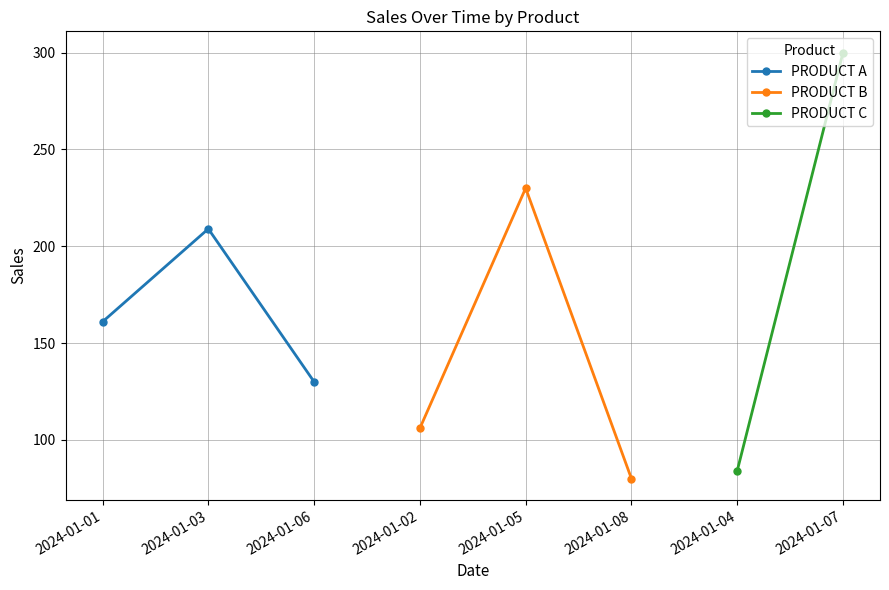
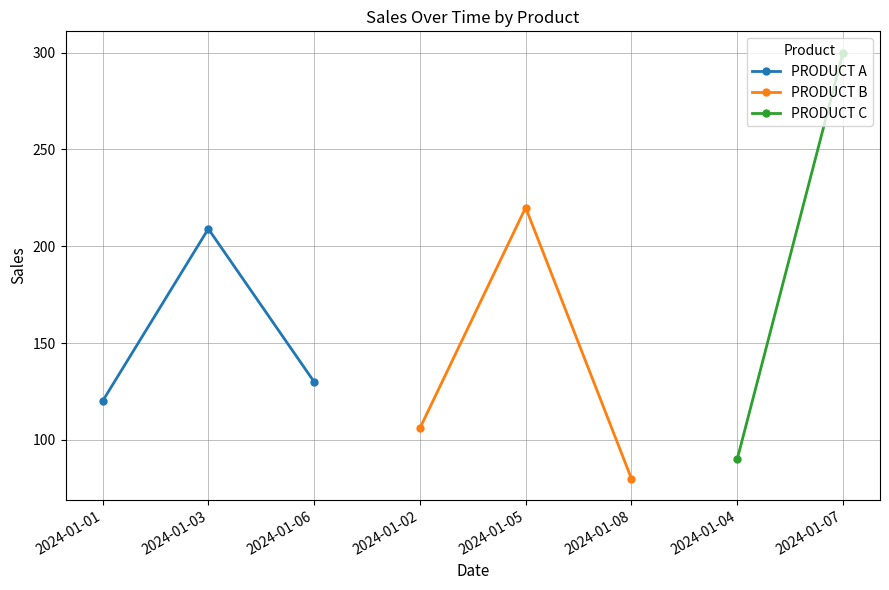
  {
    "PRODUCT A": {
-     "2024-01-01": 161,
+     "2024-01-01": 120,
      "2024-01-03": 209,
      "2024-01-06": 130
    },
    "PRODUCT B": {
      "2024-01-02": 106,
-     "2024-01-05": 230,
+     "2024-01-05": 220,
      "2024-01-08": 80
    },
    "PRODUCT C": {
-     "2024-01-04": 84
+     "2024-01-04": 90
    }
  }
